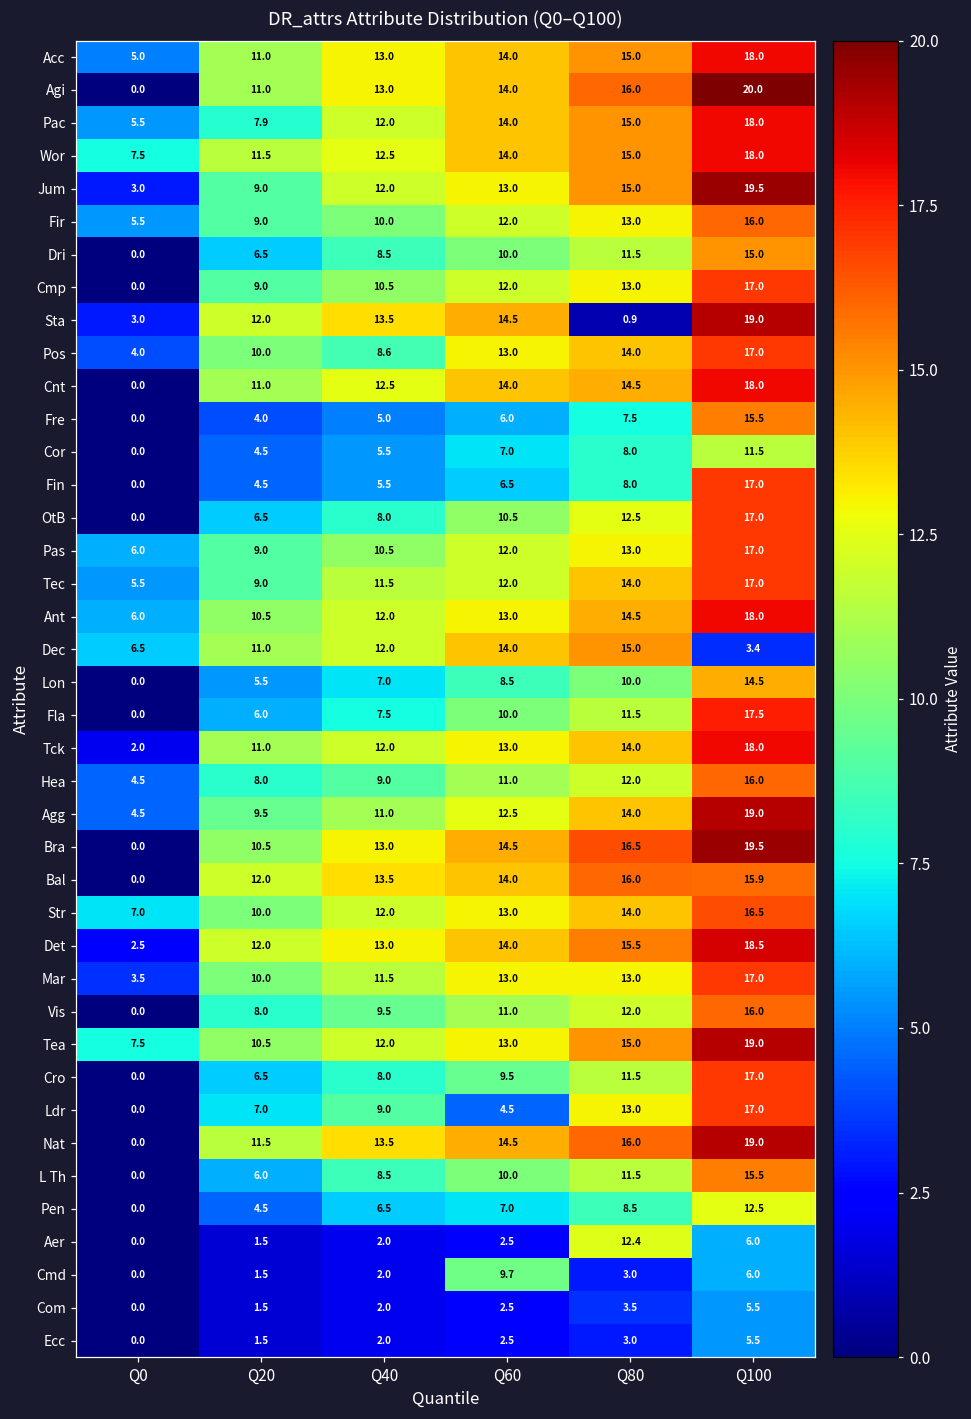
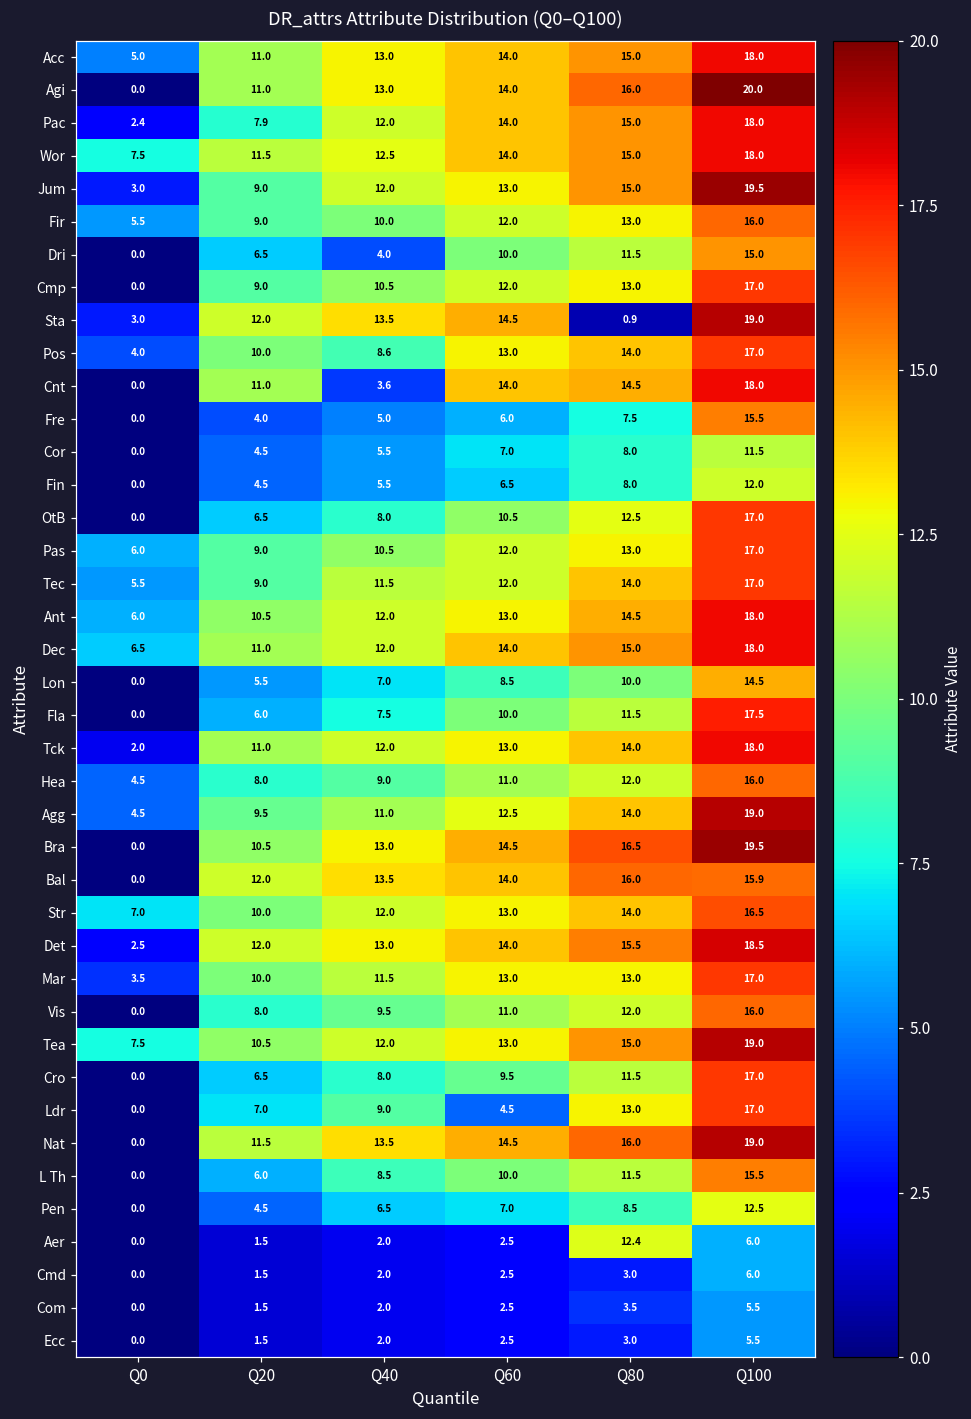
  {
    "Pac": {
-     "Q0": 5.5,
+     "Q0": 2.4,
      "Q20": 7.9,
      "Q40": 12.0,
      "Q60": 14.0,
      "Q80": 15.0,
      "Q100": 18.0
    },
    "Dri": {
      "Q0": 0.0,
      "Q20": 6.5,
-     "Q40": 8.5,
+     "Q40": 4.0,
      "Q60": 10.0,
      "Q80": 11.5,
      "Q100": 15.0
    },
    "Cnt": {
      "Q0": 0.0,
      "Q20": 11.0,
-     "Q40": 12.5,
+     "Q40": 3.6,
      "Q60": 14.0,
      "Q80": 14.5,
      "Q100": 18.0
    },
    "Fin": {
      "Q0": 0.0,
      "Q20": 4.5,
      "Q40": 5.5,
      "Q60": 6.5,
      "Q80": 8.0,
-     "Q100": 17.0
+     "Q100": 12.0
    },
    "Dec": {
      "Q0": 6.5,
      "Q20": 11.0,
      "Q40": 12.0,
      "Q60": 14.0,
      "Q80": 15.0,
-     "Q100": 3.4
+     "Q100": 18.0
    },
    "Cmd": {
      "Q0": 0.0,
      "Q20": 1.5,
      "Q40": 2.0,
-     "Q60": 9.7,
+     "Q60": 2.5,
      "Q80": 3.0,
      "Q100": 6.0
    }
  }
